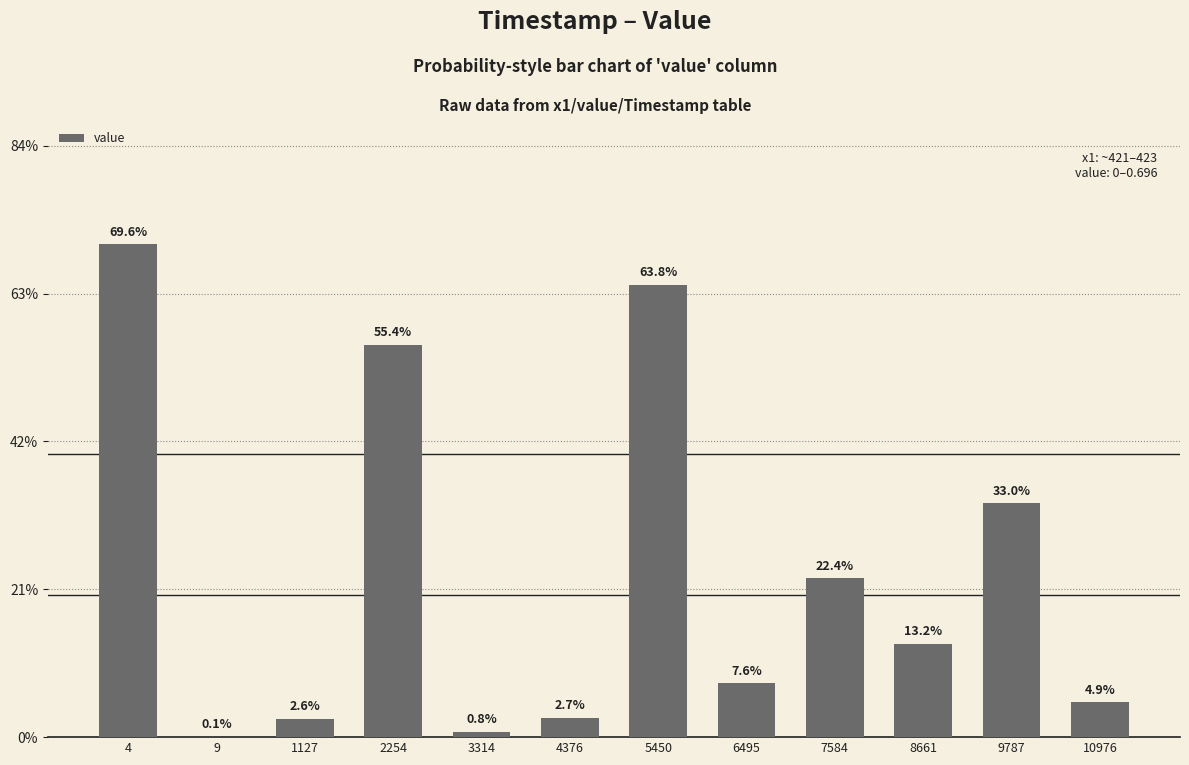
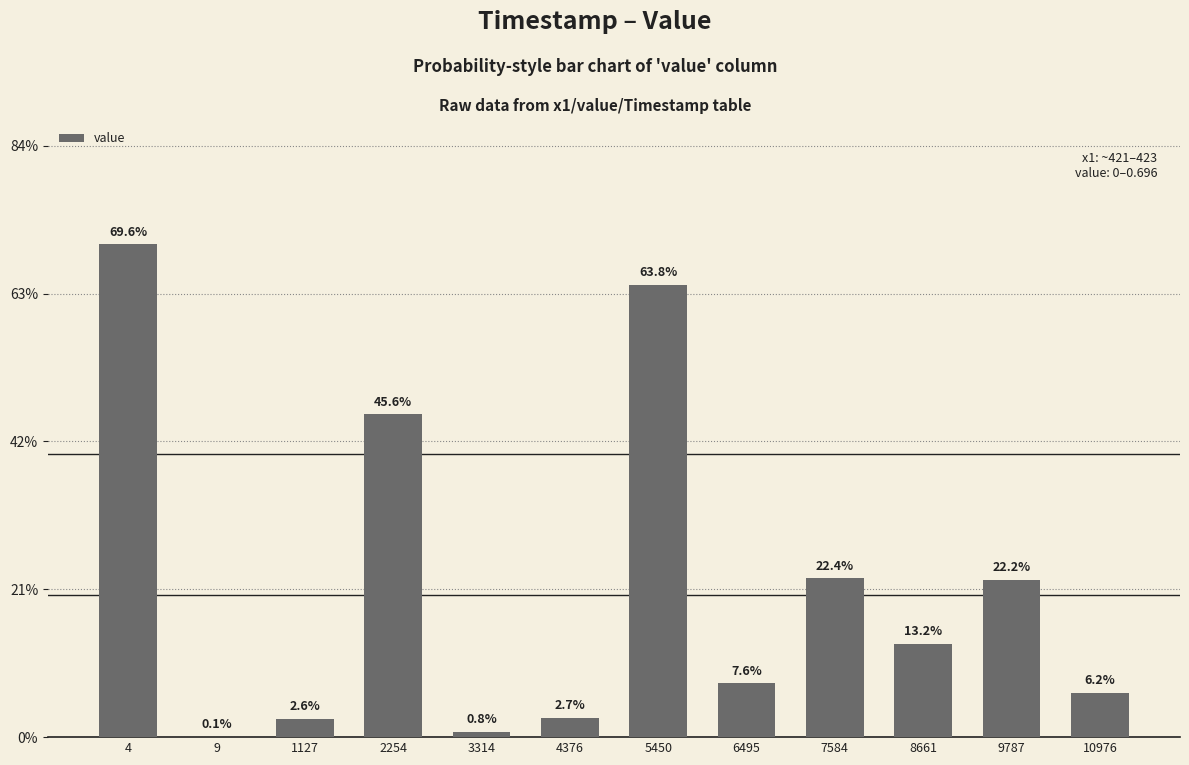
  {
    "4": "69.6%",
    "9": "0.1%",
    "1127": "2.6%",
-   "2254": "55.4%",
+   "2254": "45.6%",
    "3314": "0.8%",
    "4376": "2.7%",
    "5450": "63.8%",
    "6495": "7.6%",
    "7584": "22.4%",
    "8661": "13.2%",
-   "9787": "33.0%",
-   "10976": "4.9%"
+   "9787": "22.2%",
+   "10976": "6.2%"
  }
